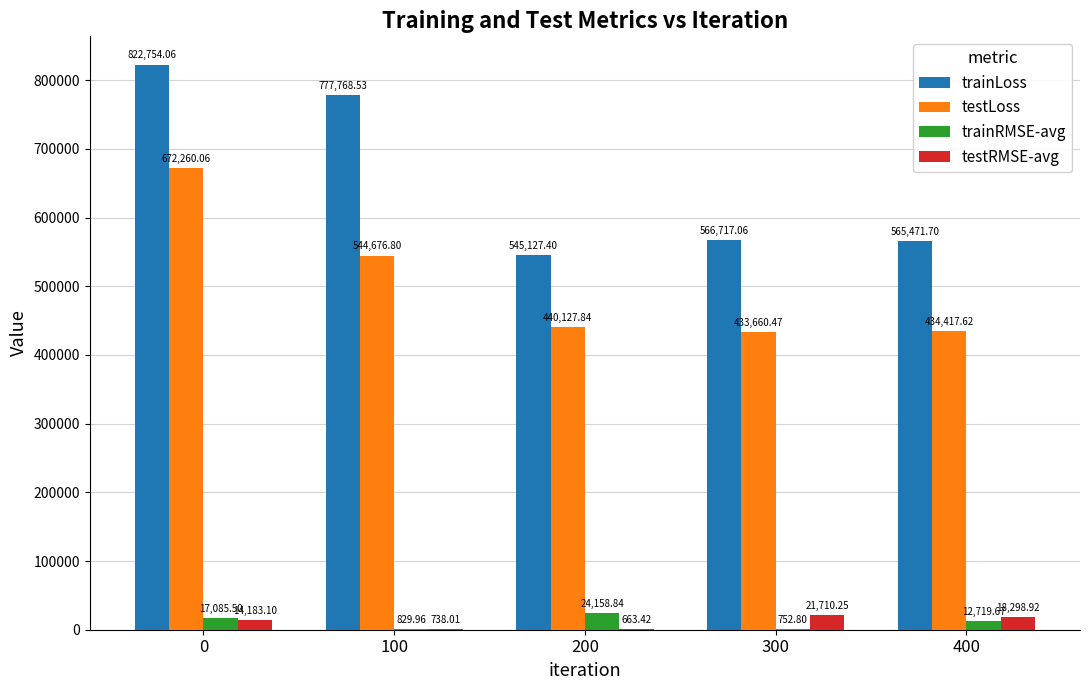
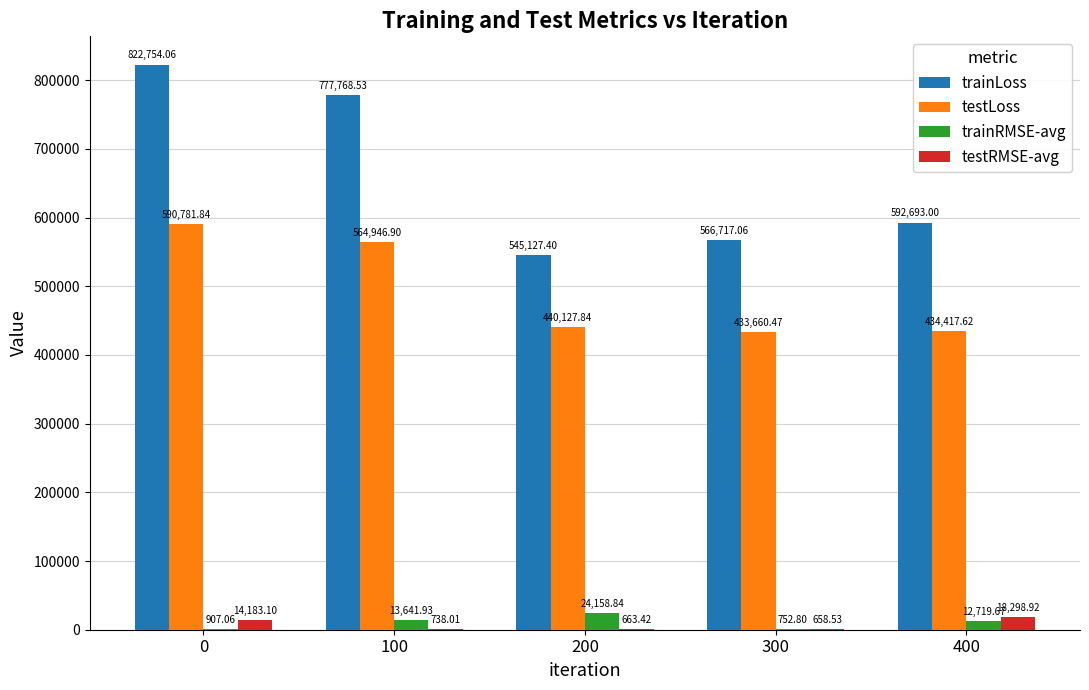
  {
    "trainLoss": {
      "0": "822,754.06",
      "100": "777,768.53",
      "200": "545,127.40",
      "300": "566,717.06",
-     "400": "565,471.70"
+     "400": "592,693.00"
    },
    "testLoss": {
-     "0": "672,260.06",
-     "100": "544,676.80",
+     "0": "590,781.84",
+     "100": "564,946.90",
      "200": "440,127.84",
      "300": "433,660.47",
      "400": "434,417.62"
    },
    "trainRMSE-avg": {
-     "0": "17,085.50",
-     "100": "829.96",
+     "0": "907.06",
+     "100": "13,641.93",
      "200": "24,158.84",
      "300": "752.80",
      "400": "12,719.67"
    },
    "testRMSE-avg": {
      "0": "14,183.10",
      "100": "738.01",
      "200": "663.42",
-     "300": "21,710.25",
+     "300": "658.53",
      "400": "18,298.92"
    }
  }
